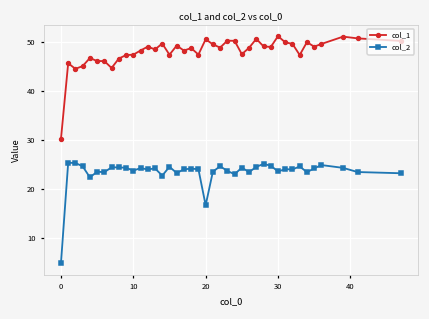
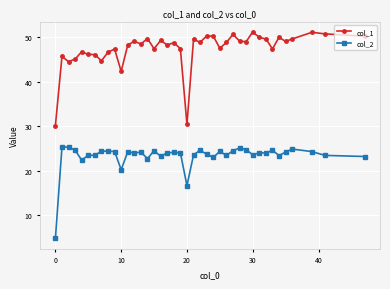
  {
    "col_1": {
      "0": 30,
-     "10": 47,
-     "20": 51,
+     "10": 42,
+     "20": 30,
      "30": 51
    },
    "col_2": {
      "0": 5,
-     "10": 24,
+     "10": 20,
      "20": 17,
      "30": 24
    }
  }
